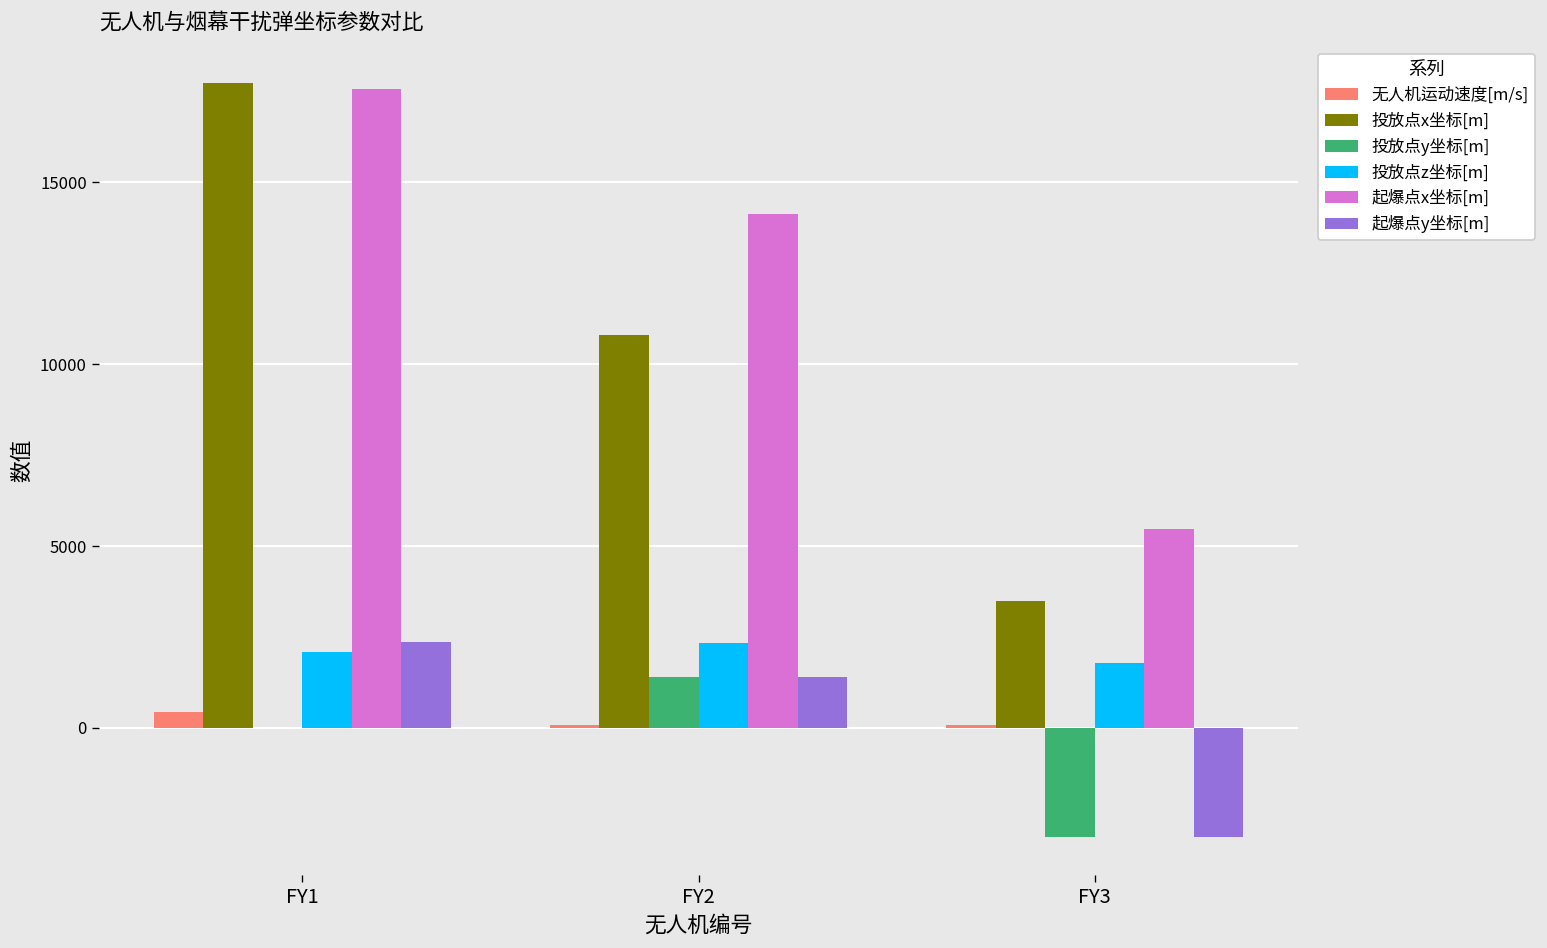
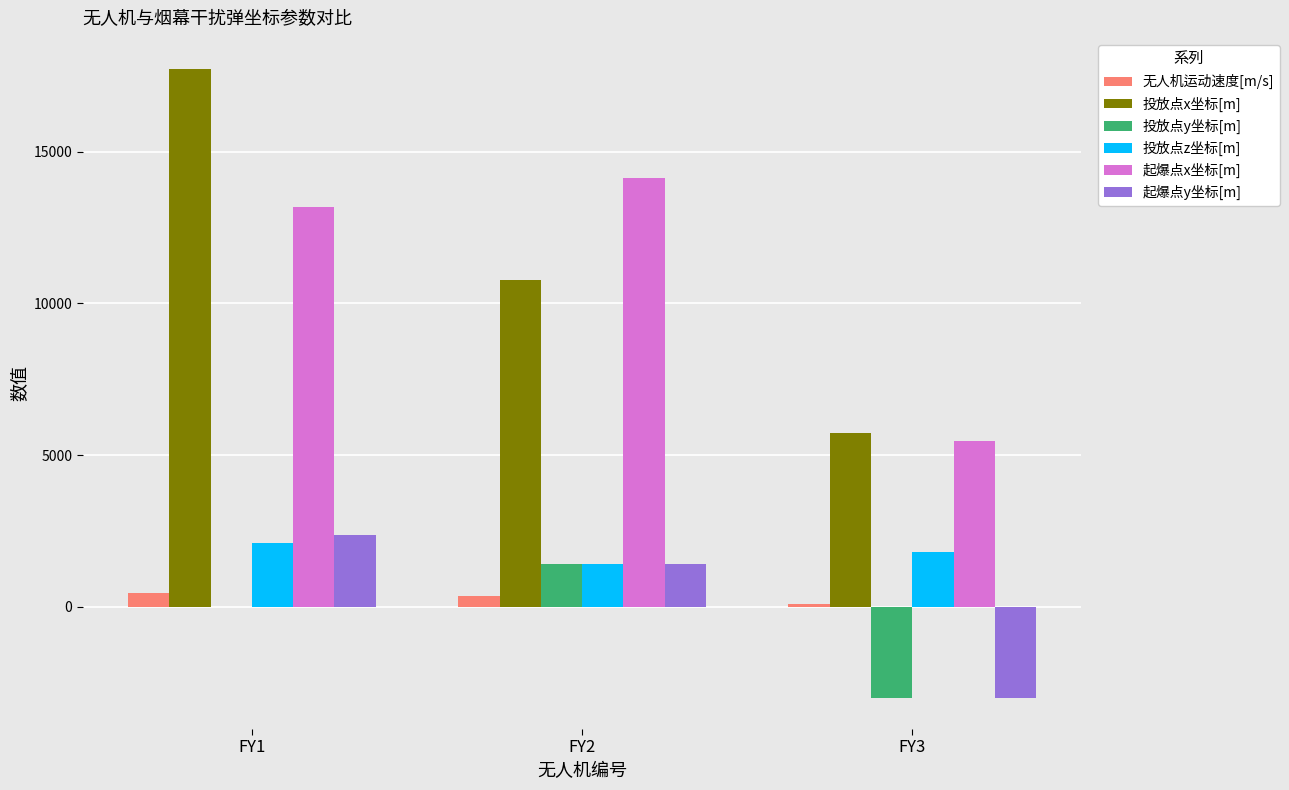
  {
    "无人机运动速度[m/s]": {
      "FY1": 400,
-     "FY2": 100,
+     "FY2": 400,
      "FY3": 100
    },
    "投放点x坐标[m]": {
      "FY1": 17700,
      "FY2": 10800,
-     "FY3": 3500
+     "FY3": 5700
    },
    "投放点y坐标[m]": {
      "FY1": 0,
      "FY2": 1400,
      "FY3": -3000
    },
    "投放点z坐标[m]": {
      "FY1": 2100,
-     "FY2": 2300,
+     "FY2": 1400,
      "FY3": 1800
    },
    "起爆点x坐标[m]": {
-     "FY1": 17600,
+     "FY1": 13200,
      "FY2": 14100,
      "FY3": 5500
    },
    "起爆点y坐标[m]": {
      "FY1": 2400,
      "FY2": 1400,
      "FY3": -3000
    }
  }
